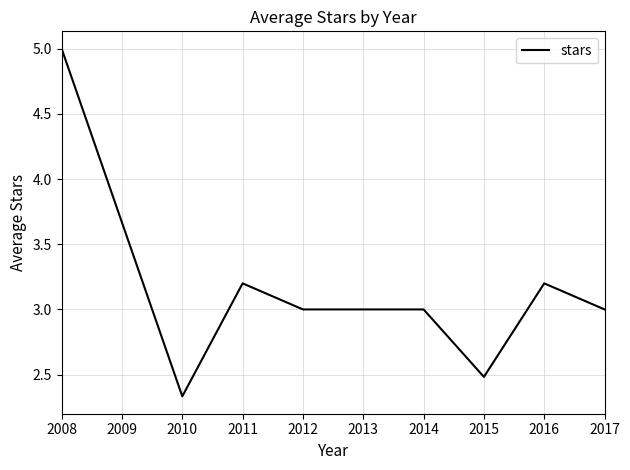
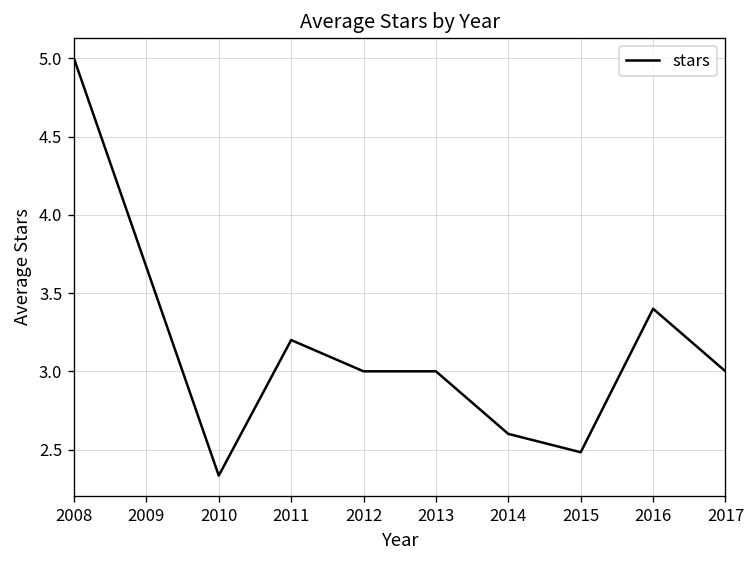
  {
    "2008": 5.0,
    "2010": 2.33,
    "2011": 3.2,
    "2012": 3.0,
    "2013": 3.0,
-   "2014": 3.0,
+   "2014": 2.6,
    "2015": 2.5,
-   "2016": 3.2,
+   "2016": 3.4,
    "2017": 3.0
  }
